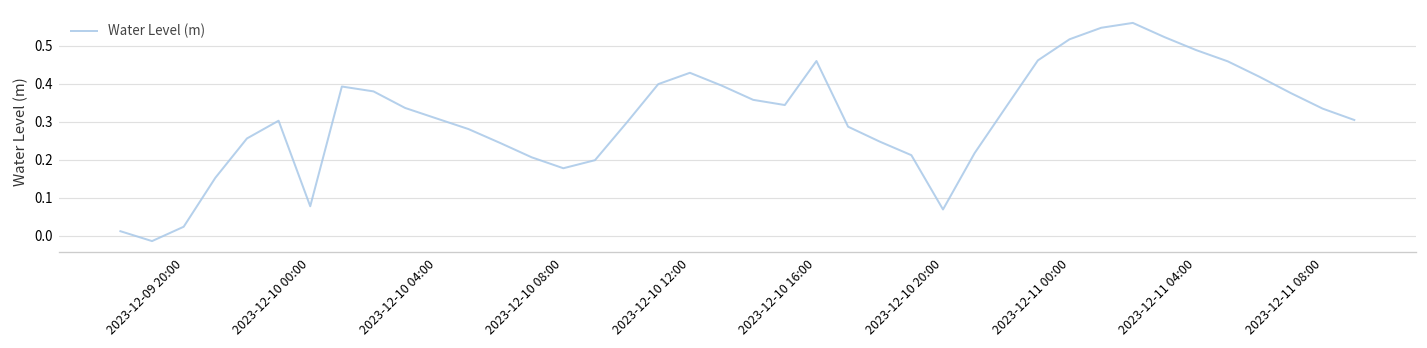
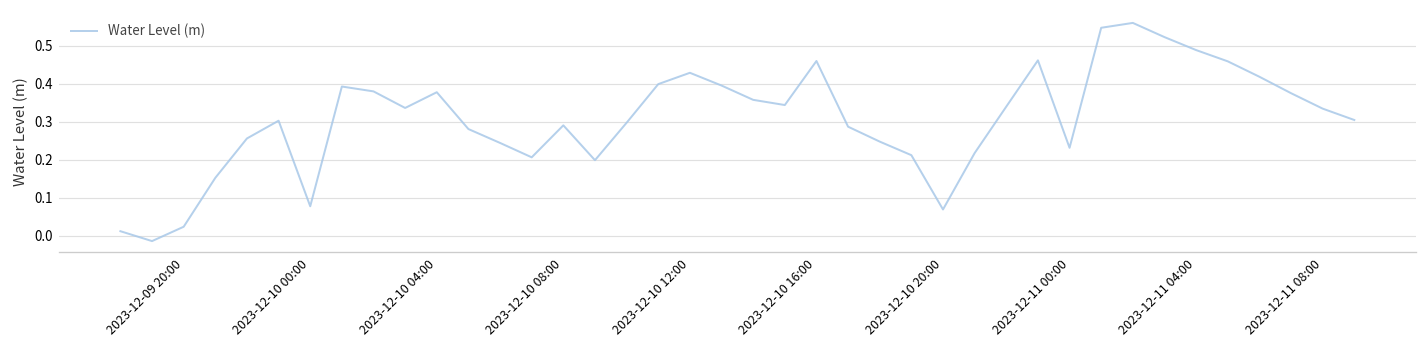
  {
    "2023-12-09 20:00": 0.02,
    "2023-12-10 00:00": 0.08,
-   "2023-12-10 04:00": 0.31,
-   "2023-12-10 08:00": 0.18,
+   "2023-12-10 04:00": 0.38,
+   "2023-12-10 08:00": 0.29,
    "2023-12-10 12:00": 0.43,
    "2023-12-10 16:00": 0.46,
    "2023-12-10 20:00": 0.07,
-   "2023-12-11 00:00": 0.52,
+   "2023-12-11 00:00": 0.23,
    "2023-12-11 04:00": 0.49,
    "2023-12-11 08:00": 0.33
  }
